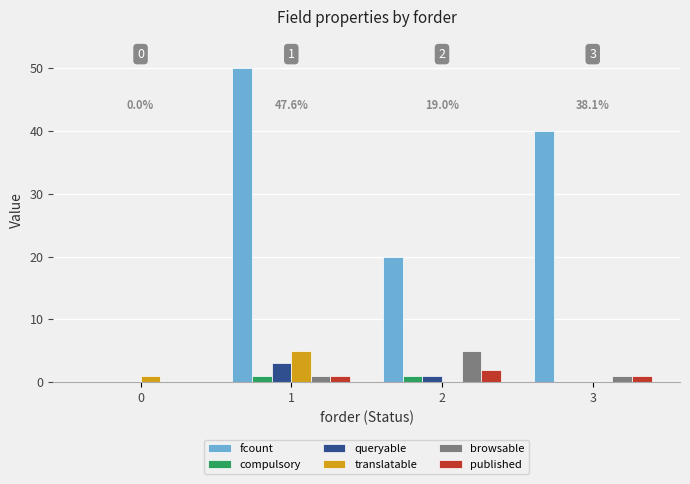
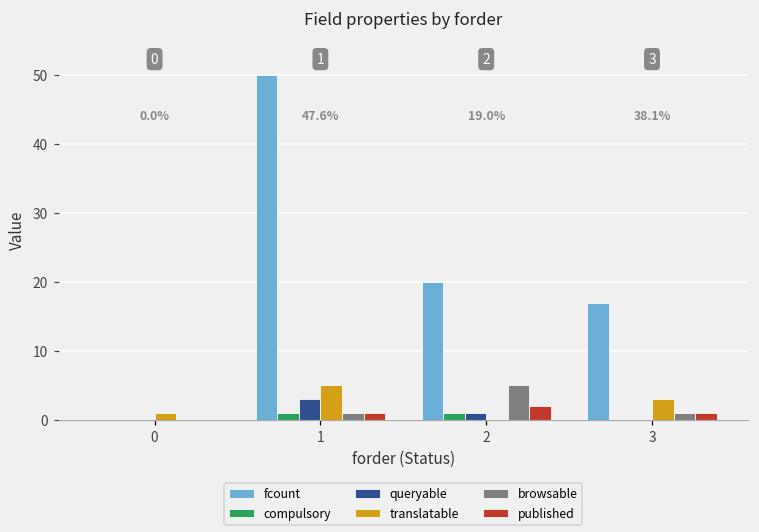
  {
    "fcount": {
      "0": 0,
      "1": 50,
      "2": 20,
-     "3": 40
+     "3": 17
    },
    "compulsory": {
      "0": 0,
      "1": 1,
      "2": 1,
      "3": 0
    },
    "queryable": {
      "0": 0,
      "1": 3,
      "2": 1,
      "3": 0
    },
    "translatable": {
      "0": 1,
      "1": 5,
      "2": 0,
-     "3": 0
+     "3": 3
    },
    "browsable": {
      "0": 0,
      "1": 1,
      "2": 5,
      "3": 1
    },
    "published": {
      "0": 0,
      "1": 1,
      "2": 2,
      "3": 1
    }
  }
